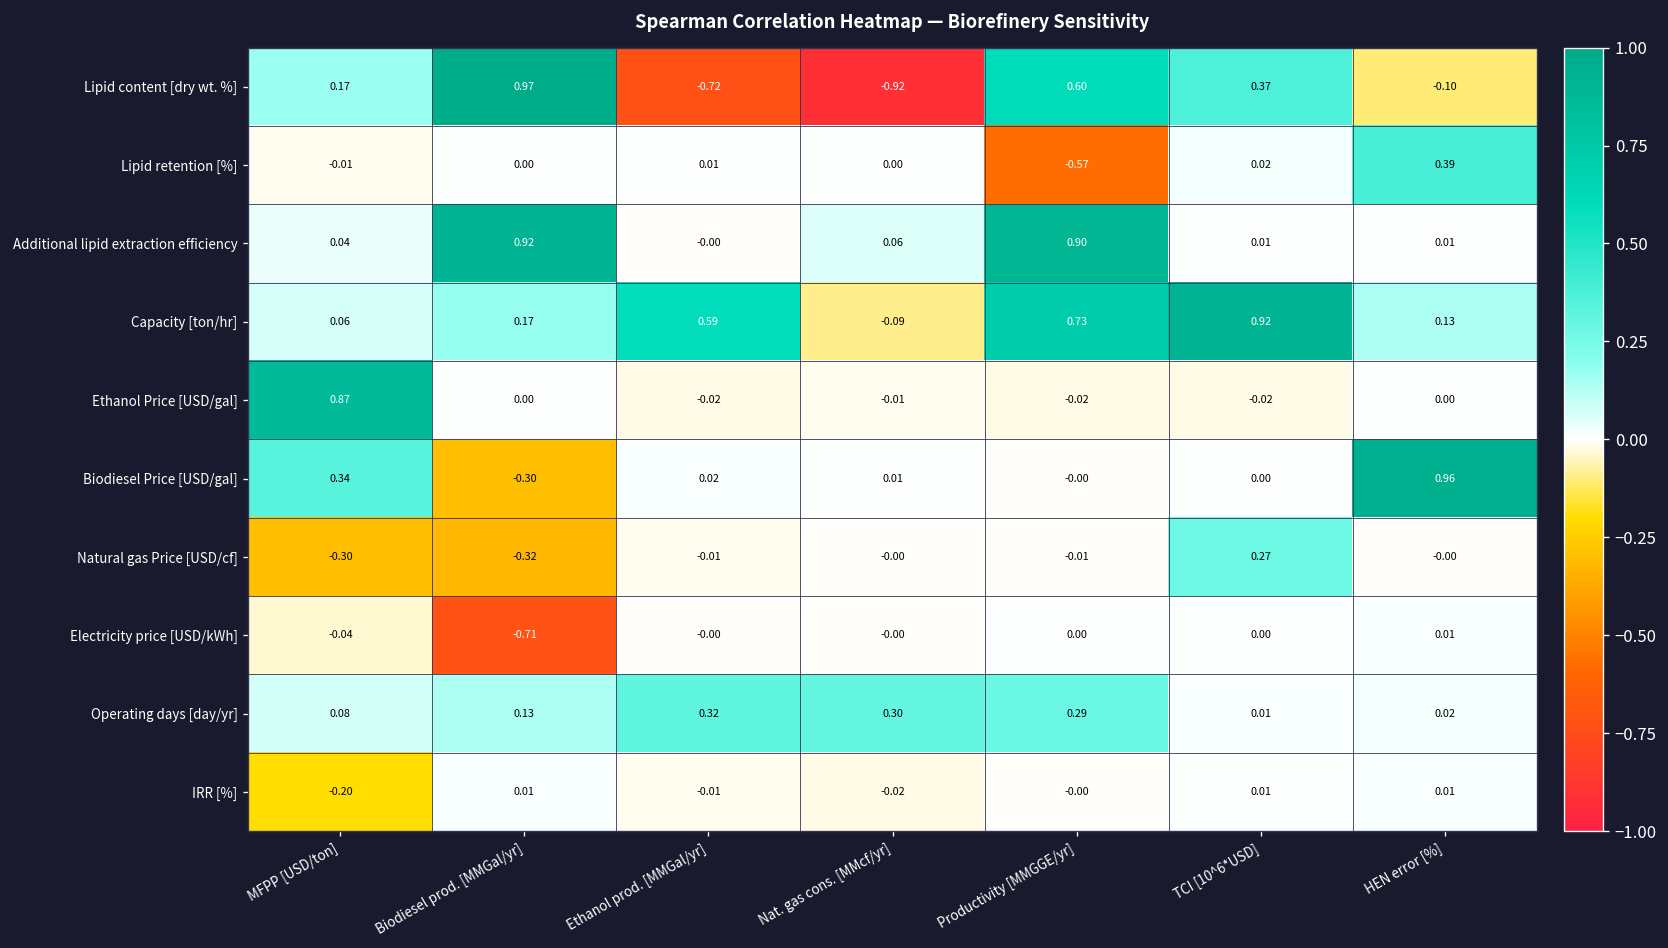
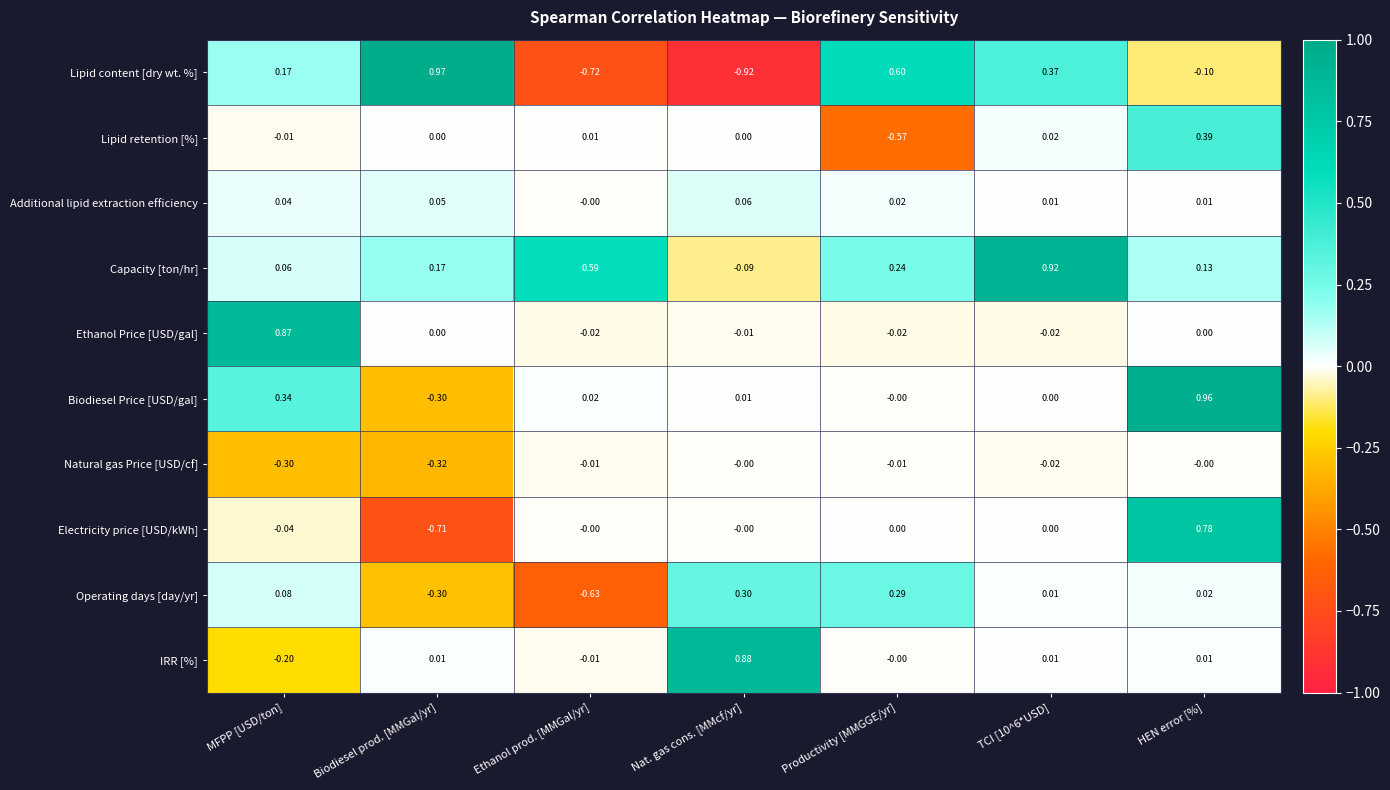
  {
    "Lipid content [dry wt. %]": {
      "MFPP [USD/ton]": 0.17,
      "Biodiesel prod. [MMGal/yr]": 0.97,
      "Ethanol prod. [MMGal/yr]": -0.72,
      "Nat. gas cons. [MMcf/yr]": -0.92,
      "Productivity [MMGGE/yr]": 0.60,
      "TCI [10^6*USD]": 0.37,
      "HEN error [%]": -0.10
    },
    "Lipid retention [%]": {
      "MFPP [USD/ton]": -0.01,
      "Biodiesel prod. [MMGal/yr]": 0.00,
      "Ethanol prod. [MMGal/yr]": 0.01,
      "Nat. gas cons. [MMcf/yr]": 0.00,
      "Productivity [MMGGE/yr]": -0.57,
      "TCI [10^6*USD]": 0.02,
      "HEN error [%]": 0.39
    },
    "Additional lipid extraction efficiency": {
      "MFPP [USD/ton]": 0.04,
-     "Biodiesel prod. [MMGal/yr]": 0.92,
+     "Biodiesel prod. [MMGal/yr]": 0.05,
      "Ethanol prod. [MMGal/yr]": -0.00,
      "Nat. gas cons. [MMcf/yr]": 0.06,
-     "Productivity [MMGGE/yr]": 0.90,
+     "Productivity [MMGGE/yr]": 0.02,
      "TCI [10^6*USD]": 0.01,
      "HEN error [%]": 0.01
    },
    "Capacity [ton/hr]": {
      "MFPP [USD/ton]": 0.06,
      "Biodiesel prod. [MMGal/yr]": 0.17,
      "Ethanol prod. [MMGal/yr]": 0.59,
      "Nat. gas cons. [MMcf/yr]": -0.09,
-     "Productivity [MMGGE/yr]": 0.73,
+     "Productivity [MMGGE/yr]": 0.24,
      "TCI [10^6*USD]": 0.92,
      "HEN error [%]": 0.13
    },
    "Ethanol Price [USD/gal]": {
      "MFPP [USD/ton]": 0.87,
      "Biodiesel prod. [MMGal/yr]": 0.00,
      "Ethanol prod. [MMGal/yr]": -0.02,
      "Nat. gas cons. [MMcf/yr]": -0.01,
      "Productivity [MMGGE/yr]": -0.02,
      "TCI [10^6*USD]": -0.02,
      "HEN error [%]": 0.00
    },
    "Biodiesel Price [USD/gal]": {
      "MFPP [USD/ton]": 0.34,
      "Biodiesel prod. [MMGal/yr]": -0.30,
      "Ethanol prod. [MMGal/yr]": 0.02,
      "Nat. gas cons. [MMcf/yr]": 0.01,
      "Productivity [MMGGE/yr]": -0.00,
      "TCI [10^6*USD]": 0.00,
      "HEN error [%]": 0.96
    },
    "Natural gas Price [USD/cf]": {
      "MFPP [USD/ton]": -0.30,
      "Biodiesel prod. [MMGal/yr]": -0.32,
      "Ethanol prod. [MMGal/yr]": -0.01,
      "Nat. gas cons. [MMcf/yr]": -0.00,
      "Productivity [MMGGE/yr]": -0.01,
-     "TCI [10^6*USD]": 0.27,
+     "TCI [10^6*USD]": -0.02,
      "HEN error [%]": -0.00
    },
    "Electricity price [USD/kWh]": {
      "MFPP [USD/ton]": -0.04,
      "Biodiesel prod. [MMGal/yr]": -0.71,
      "Ethanol prod. [MMGal/yr]": -0.00,
      "Nat. gas cons. [MMcf/yr]": -0.00,
      "Productivity [MMGGE/yr]": 0.00,
      "TCI [10^6*USD]": 0.00,
-     "HEN error [%]": 0.01
+     "HEN error [%]": 0.78
    },
    "Operating days [day/yr]": {
      "MFPP [USD/ton]": 0.08,
-     "Biodiesel prod. [MMGal/yr]": 0.13,
-     "Ethanol prod. [MMGal/yr]": 0.32,
+     "Biodiesel prod. [MMGal/yr]": -0.30,
+     "Ethanol prod. [MMGal/yr]": -0.63,
      "Nat. gas cons. [MMcf/yr]": 0.30,
      "Productivity [MMGGE/yr]": 0.29,
      "TCI [10^6*USD]": 0.01,
      "HEN error [%]": 0.02
    },
    "IRR [%]": {
      "MFPP [USD/ton]": -0.20,
      "Biodiesel prod. [MMGal/yr]": 0.01,
      "Ethanol prod. [MMGal/yr]": -0.01,
-     "Nat. gas cons. [MMcf/yr]": -0.02,
+     "Nat. gas cons. [MMcf/yr]": 0.88,
      "Productivity [MMGGE/yr]": -0.00,
      "TCI [10^6*USD]": 0.01,
      "HEN error [%]": 0.01
    }
  }
